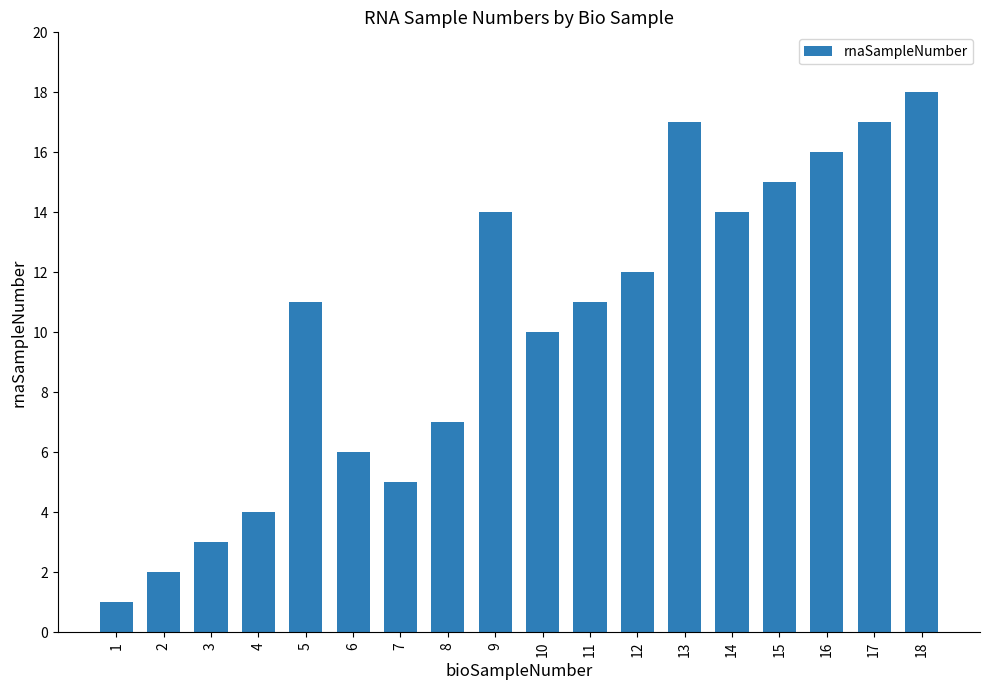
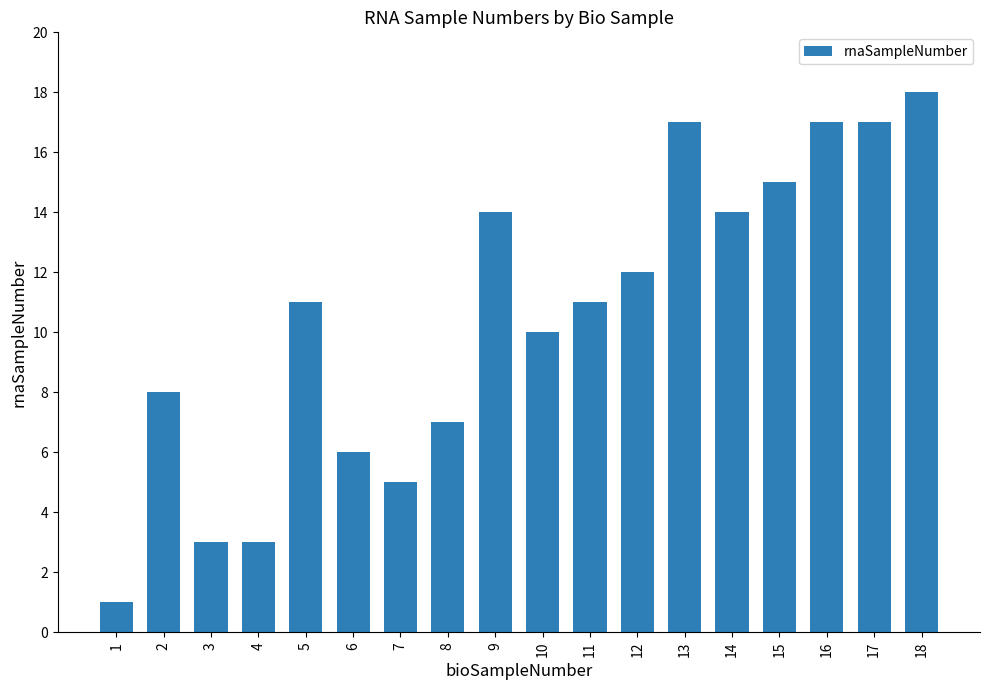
  {
    "1": 1,
-   "2": 2,
+   "2": 8,
    "3": 3,
-   "4": 4,
+   "4": 3,
    "5": 11,
    "6": 6,
    "7": 5,
    "8": 7,
    "9": 14,
    "10": 10,
    "11": 11,
    "12": 12,
    "13": 17,
    "14": 14,
    "15": 15,
-   "16": 16,
+   "16": 17,
    "17": 17,
    "18": 18
  }
